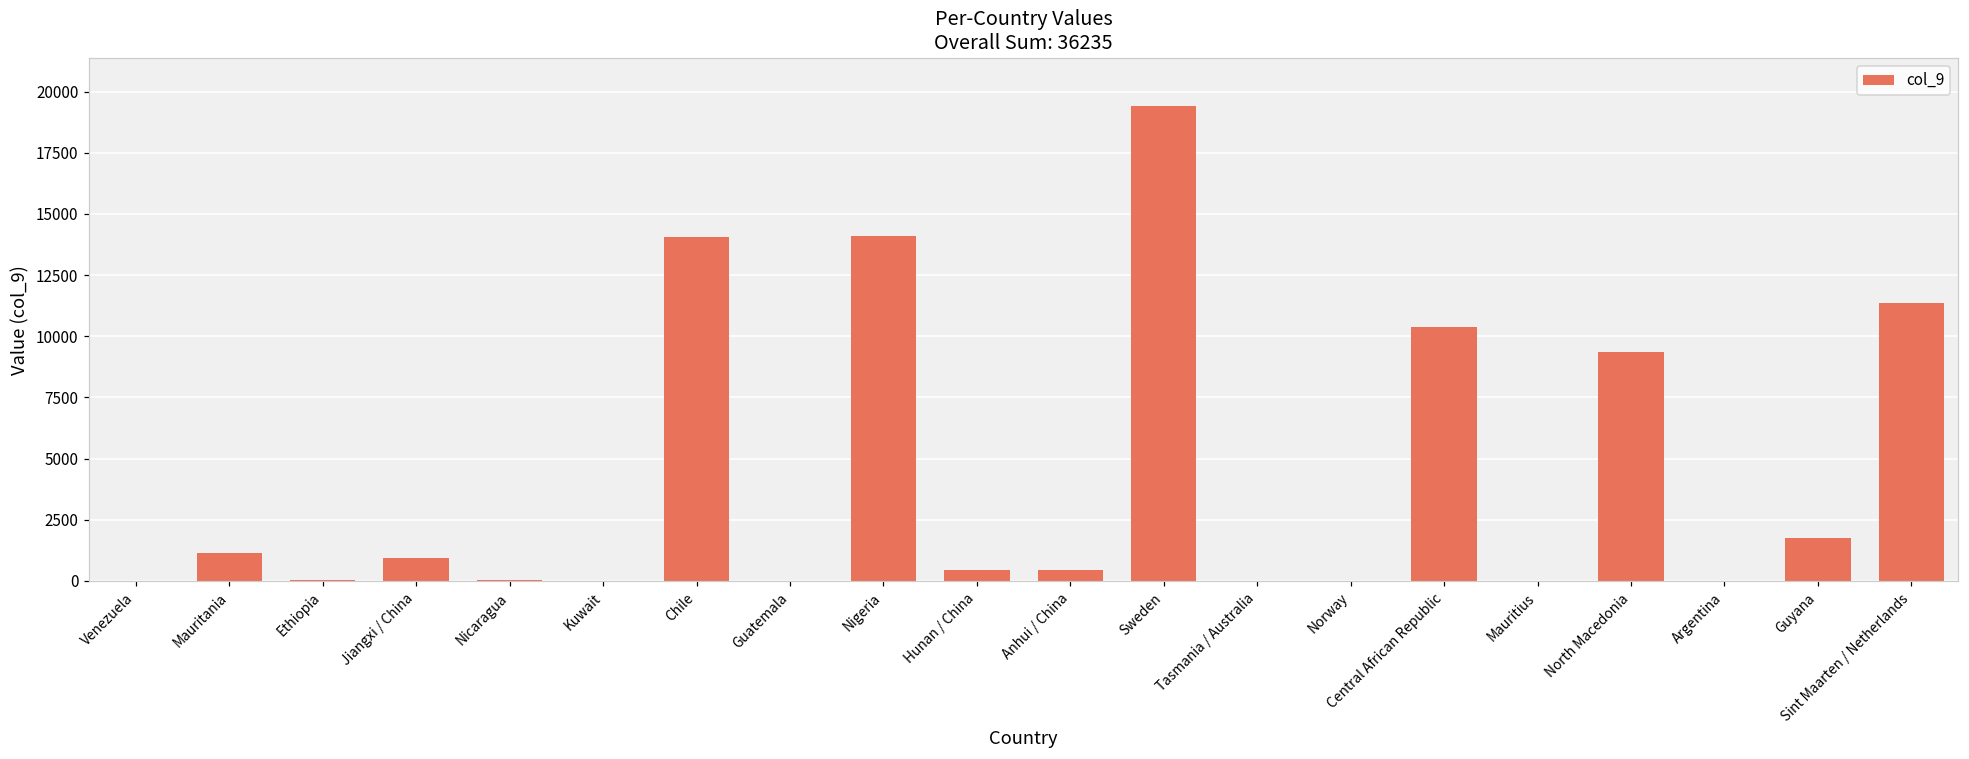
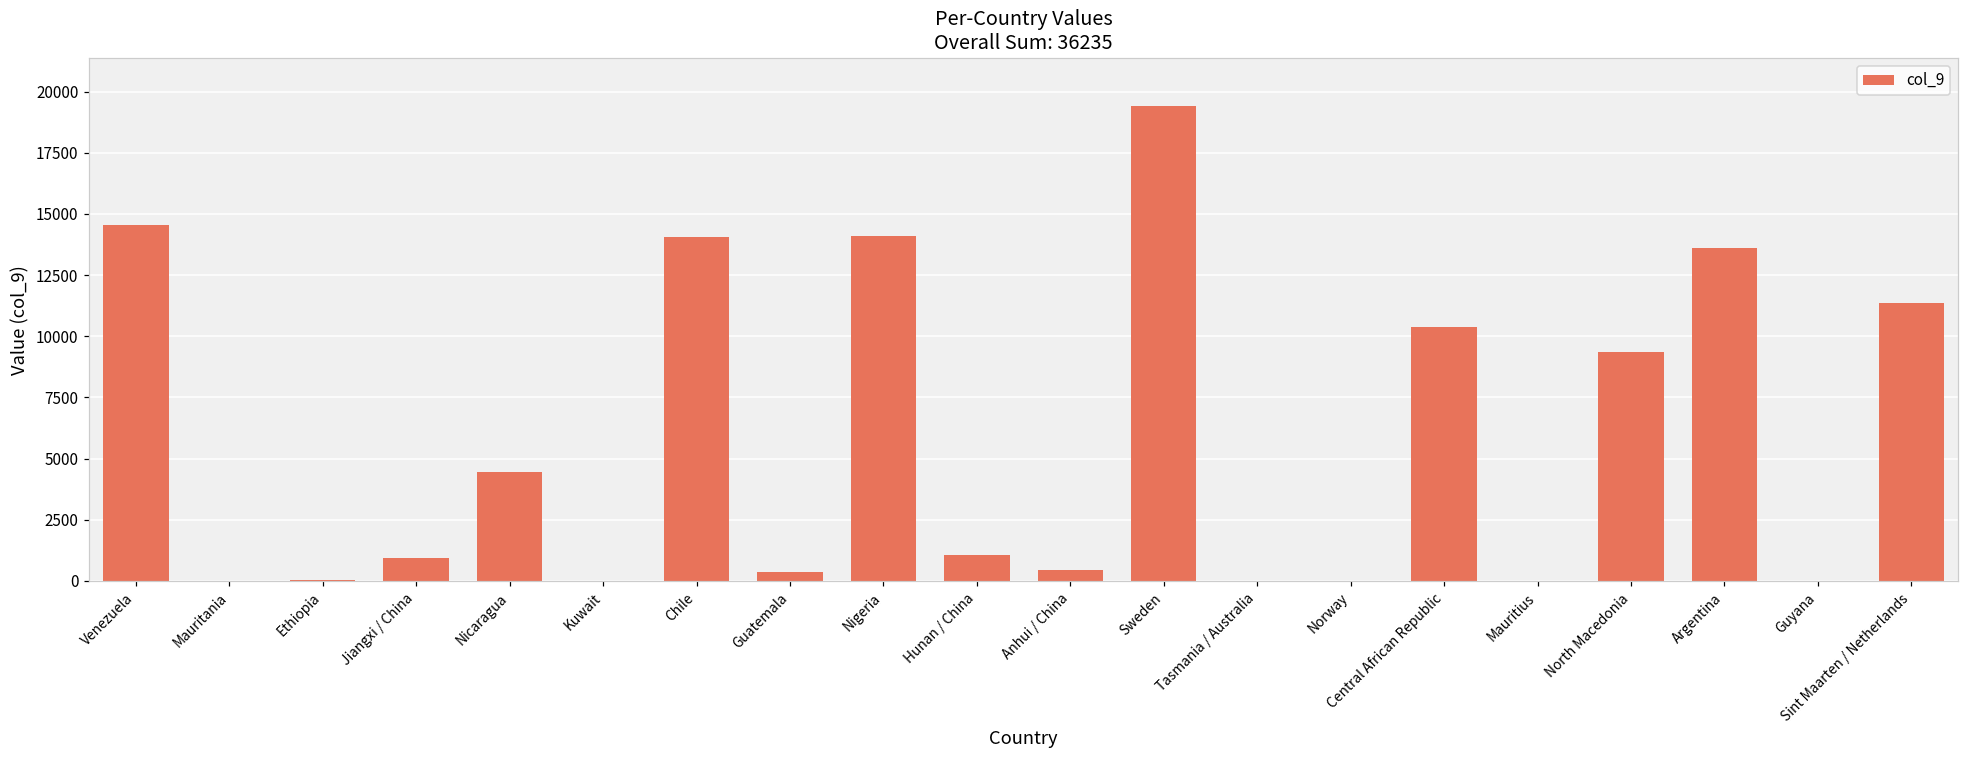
  {
-   "Venezuela": 0,
-   "Mauritania": 1200,
+   "Venezuela": 14500,
+   "Mauritania": 0,
    "Jiangxi / China": 900,
-   "Nicaragua": 0,
+   "Nicaragua": 4400,
    "Kuwait": 0,
    "Chile": 14100,
-   "Guatemala": 0,
+   "Guatemala": 400,
    "Nigeria": 14100,
-   "Hunan / China": 500,
+   "Hunan / China": 1100,
    "Anhui / China": 400,
    "Sweden": 19400,
    "Tasmania / Australia": 0,
    "Central African Republic": 10400,
    "Mauritius": 0,
    "North Macedonia": 9400,
-   "Argentina": 0,
-   "Guyana": 1800,
+   "Argentina": 13600,
+   "Guyana": 0,
    "Sint Maarten / Netherlands": 11300
  }
